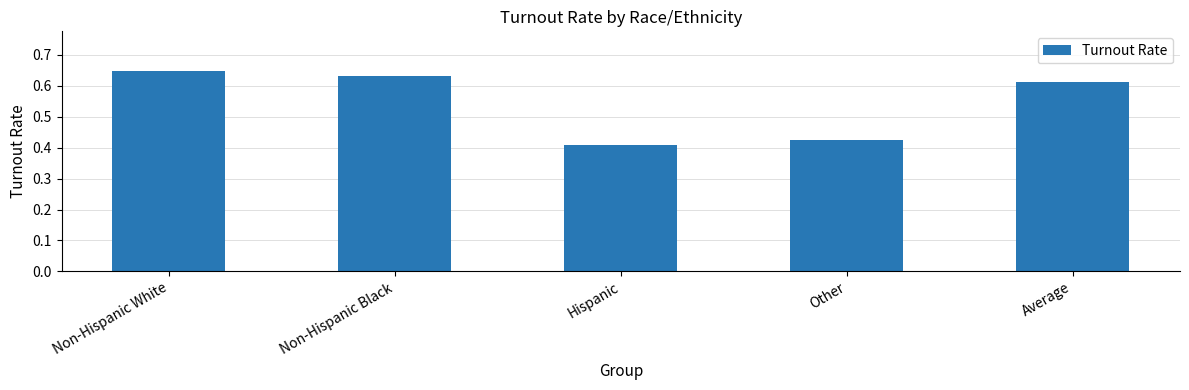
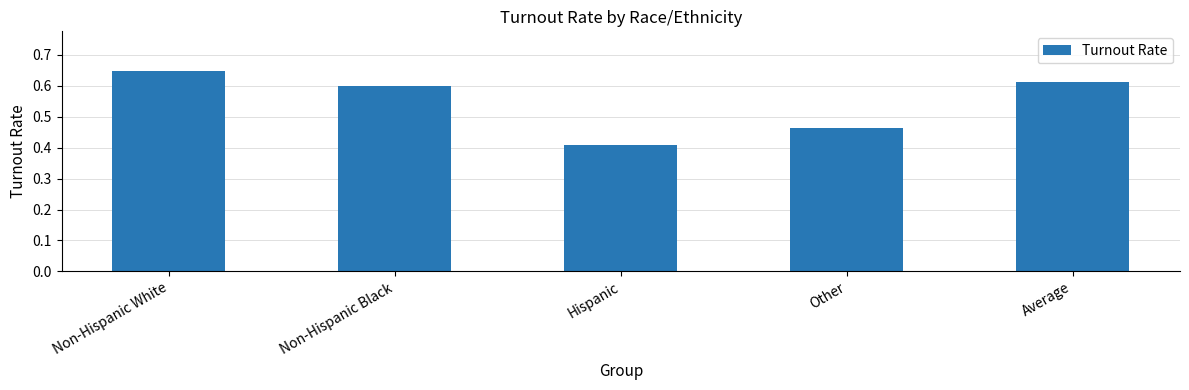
  {
    "Non-Hispanic White": 0.65,
-   "Non-Hispanic Black": 0.63,
+   "Non-Hispanic Black": 0.60,
    "Hispanic": 0.41,
-   "Other": 0.42,
+   "Other": 0.46,
    "Average": 0.61
  }
